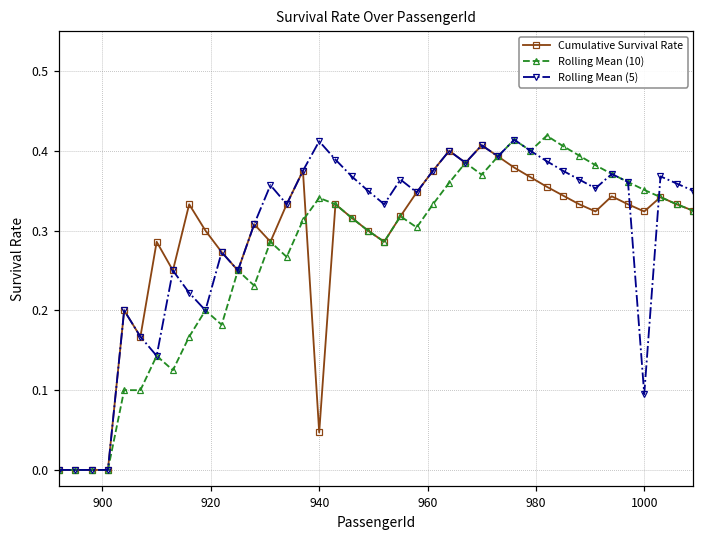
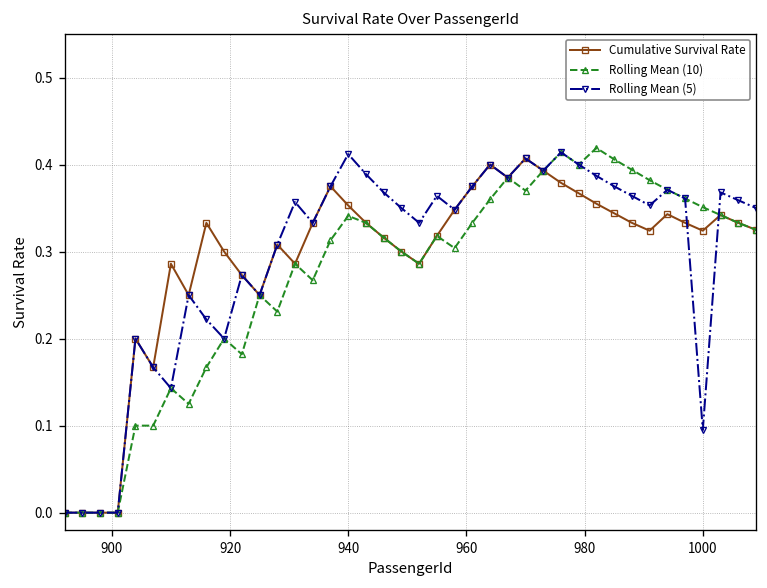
  {
    "Cumulative Survival Rate": {
-     "940": 0.05,
+     "940": 0.35,
      "1000": 0.32
    },
    "Rolling Mean (10)": {
      "940": 0.34,
      "1000": 0.35
    },
    "Rolling Mean (5)": {
      "940": 0.41,
      "1000": 0.10
    }
  }
